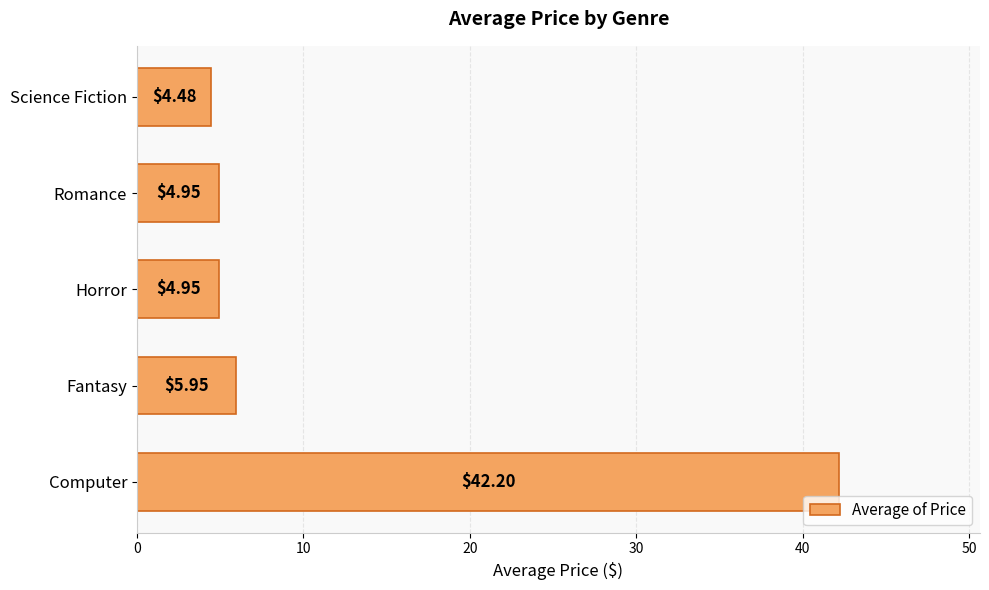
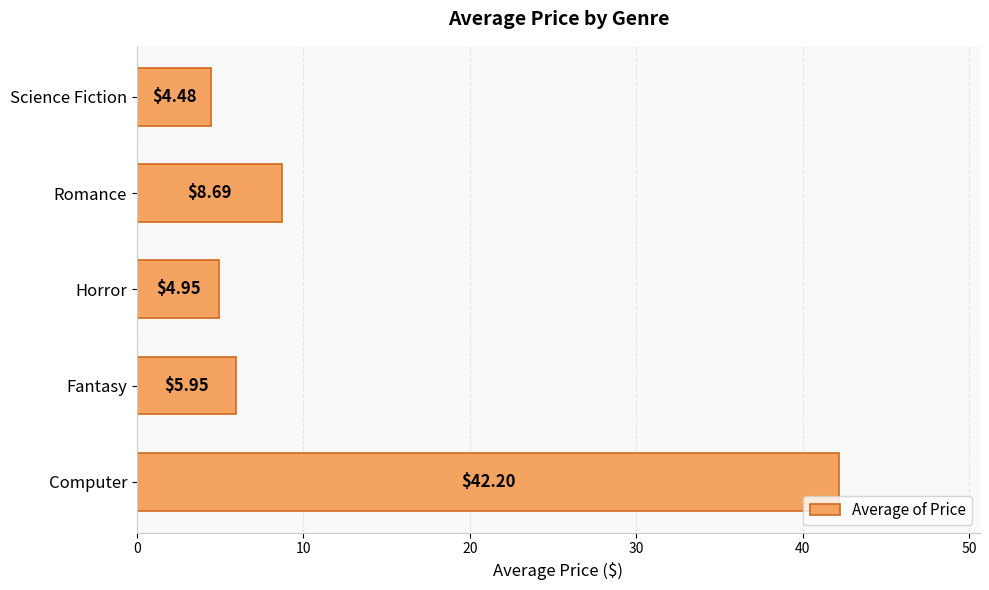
  {
    "Science Fiction": "$4.48",
-   "Romance": "$4.95",
+   "Romance": "$8.69",
    "Horror": "$4.95",
    "Fantasy": "$5.95",
    "Computer": "$42.20"
  }
